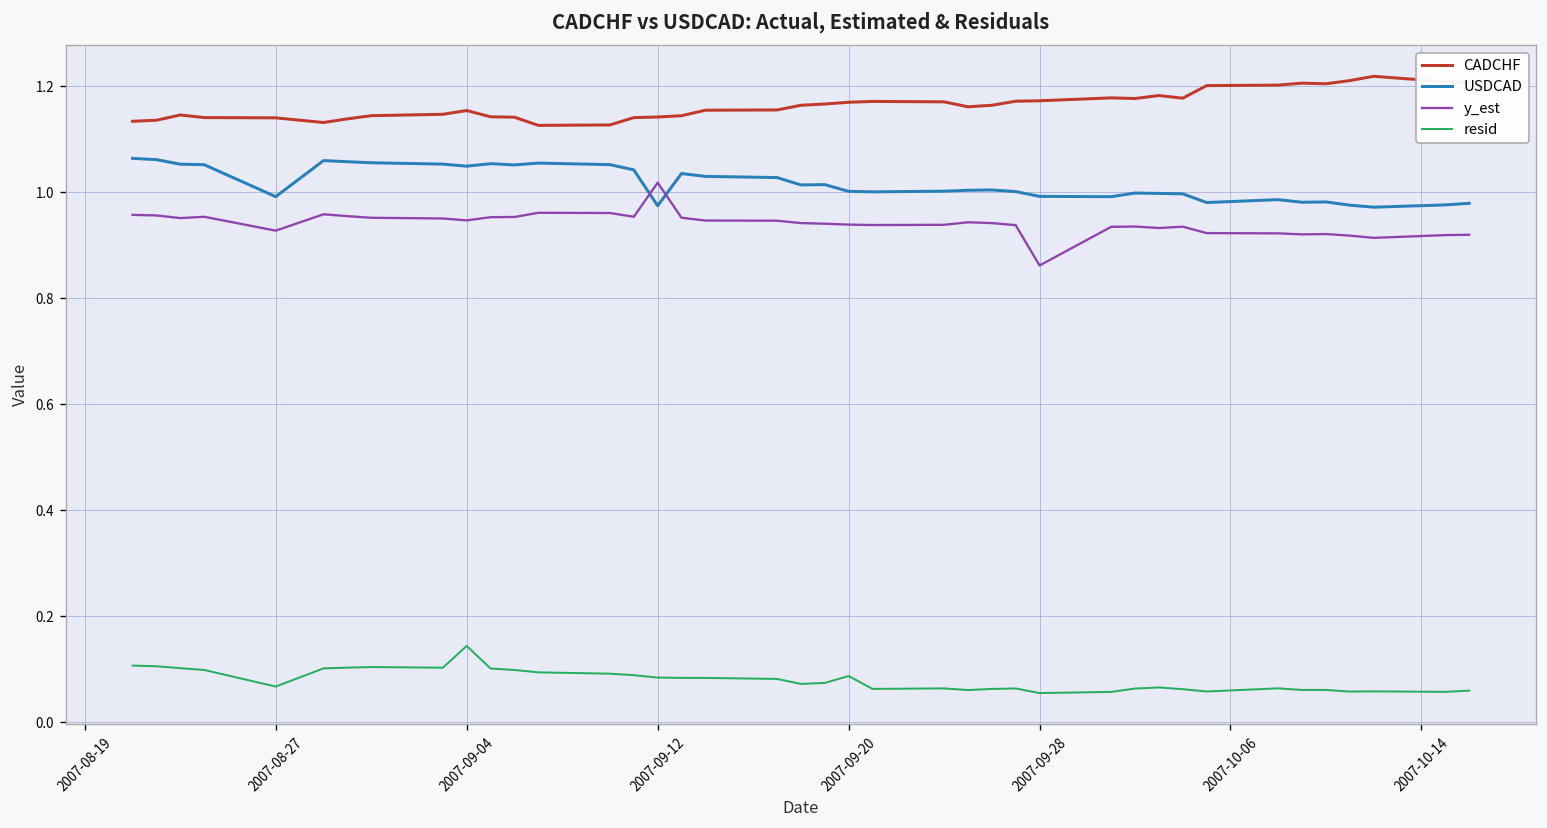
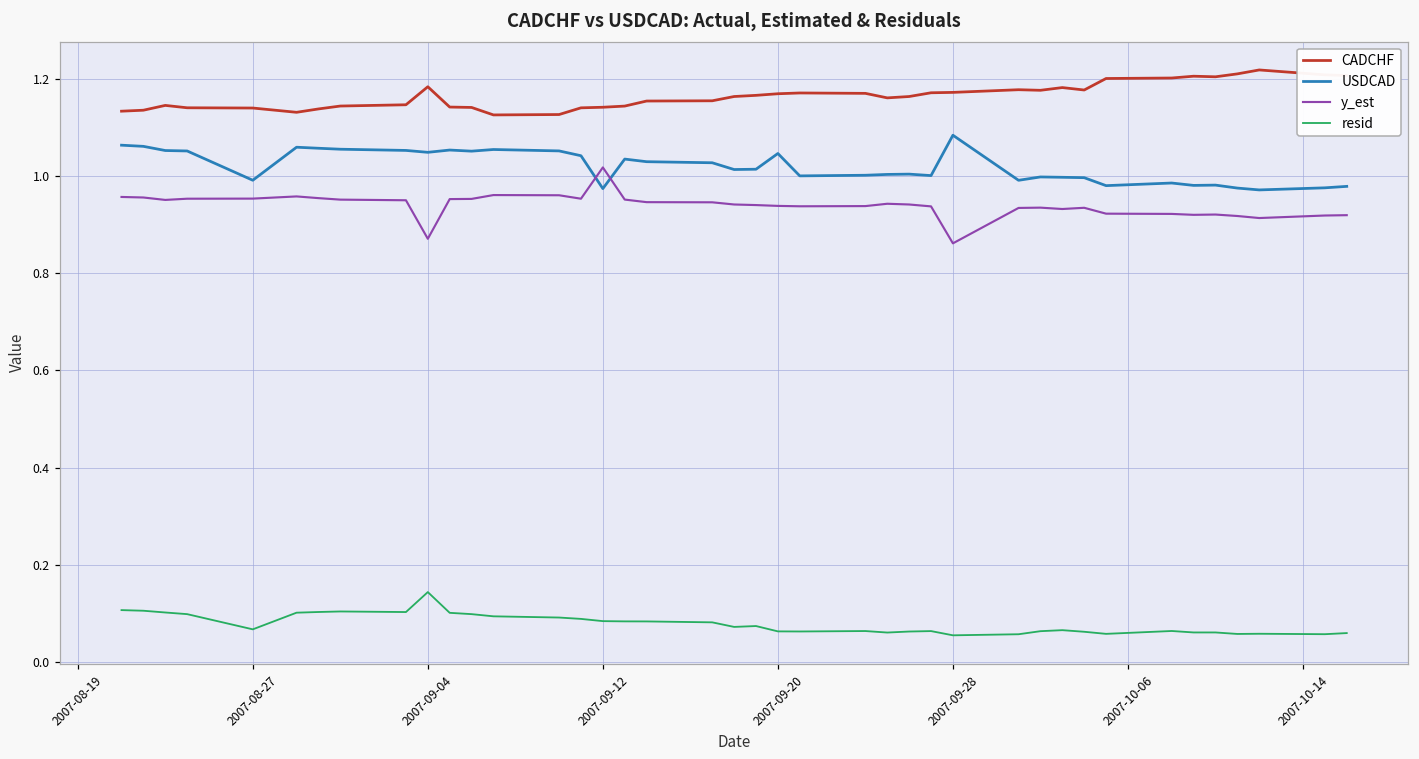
  {
    "CADCHF": {
      "2007-08-27": 1.14,
-     "2007-09-04": 1.15,
+     "2007-09-04": 1.18,
      "2007-09-12": 1.14,
      "2007-09-20": 1.17,
      "2007-09-28": 1.17
    },
    "USDCAD": {
      "2007-08-27": 0.99,
      "2007-09-04": 1.05,
      "2007-09-12": 0.97,
-     "2007-09-20": 1.00,
-     "2007-09-28": 0.99
+     "2007-09-20": 1.05,
+     "2007-09-28": 1.08
    },
    "y_est": {
-     "2007-08-27": 0.93,
-     "2007-09-04": 0.95,
+     "2007-08-27": 0.95,
+     "2007-09-04": 0.87,
      "2007-09-12": 1.02,
      "2007-09-20": 0.94,
      "2007-09-28": 0.86
    },
    "resid": {
      "2007-08-27": 0.07,
      "2007-09-04": 0.14,
      "2007-09-12": 0.08,
-     "2007-09-20": 0.09,
+     "2007-09-20": 0.06,
      "2007-09-28": 0.05
    }
  }
